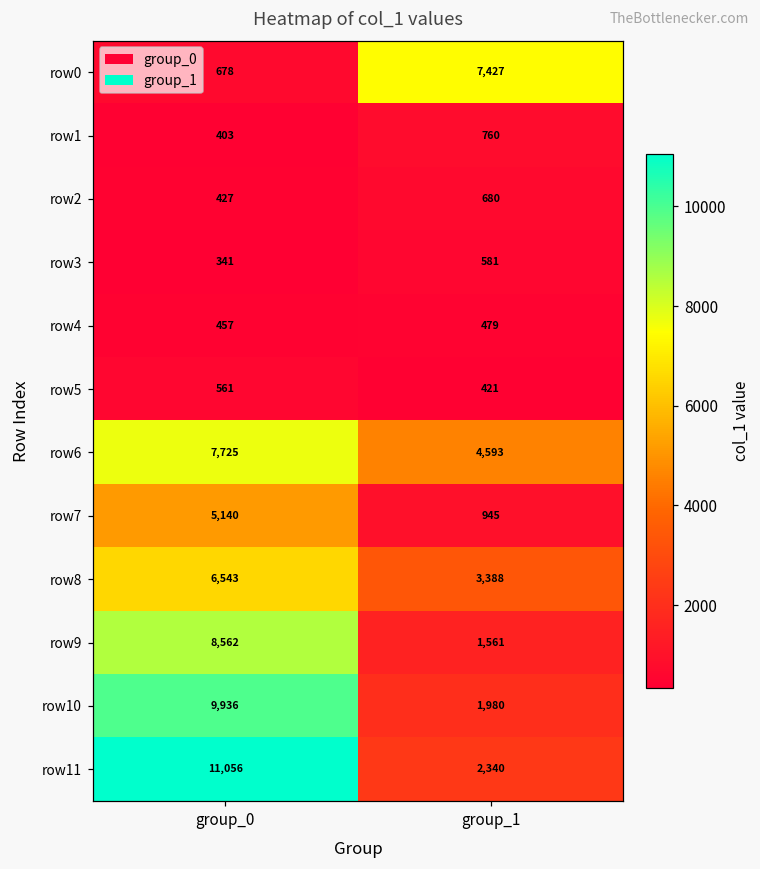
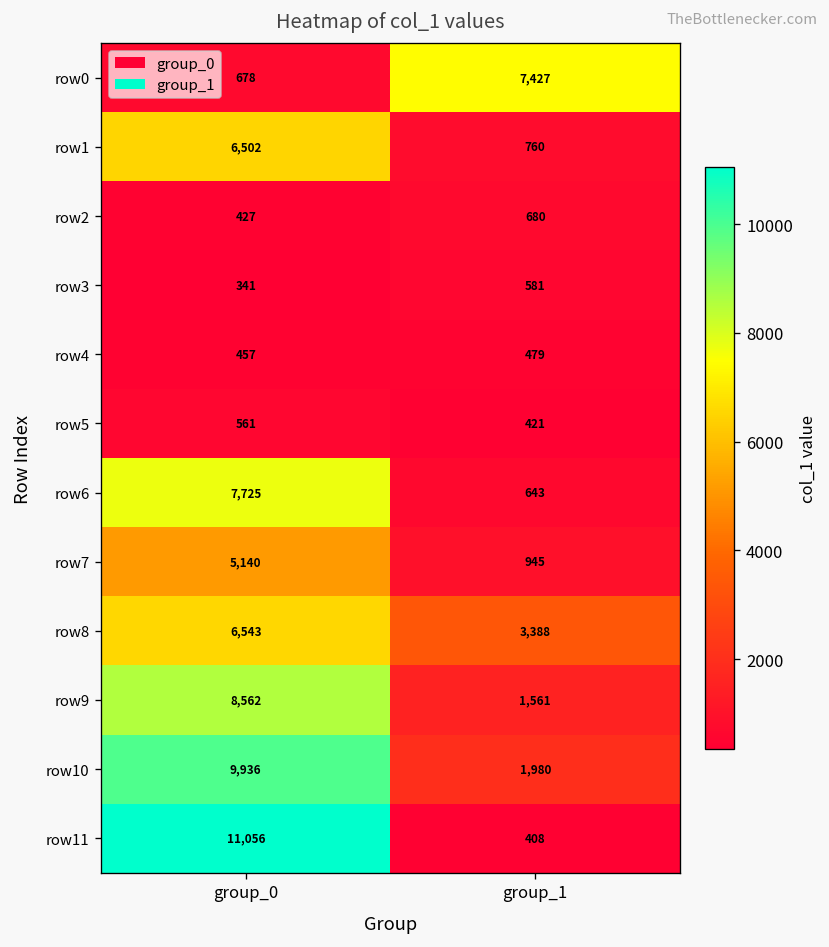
  {
    "row0": {
      "group_0": "678",
      "group_1": "7,427"
    },
    "row1": {
-     "group_0": "403",
+     "group_0": "6,502",
      "group_1": "760"
    },
    "row2": {
      "group_0": "427",
      "group_1": "680"
    },
    "row3": {
      "group_0": "341",
      "group_1": "581"
    },
    "row4": {
      "group_0": "457",
      "group_1": "479"
    },
    "row5": {
      "group_0": "561",
      "group_1": "421"
    },
    "row6": {
      "group_0": "7,725",
-     "group_1": "4,593"
+     "group_1": "643"
    },
    "row7": {
      "group_0": "5,140",
      "group_1": "945"
    },
    "row8": {
      "group_0": "6,543",
      "group_1": "3,388"
    },
    "row9": {
      "group_0": "8,562",
      "group_1": "1,561"
    },
    "row10": {
      "group_0": "9,936",
      "group_1": "1,980"
    },
    "row11": {
      "group_0": "11,056",
-     "group_1": "2,340"
+     "group_1": "408"
    }
  }
